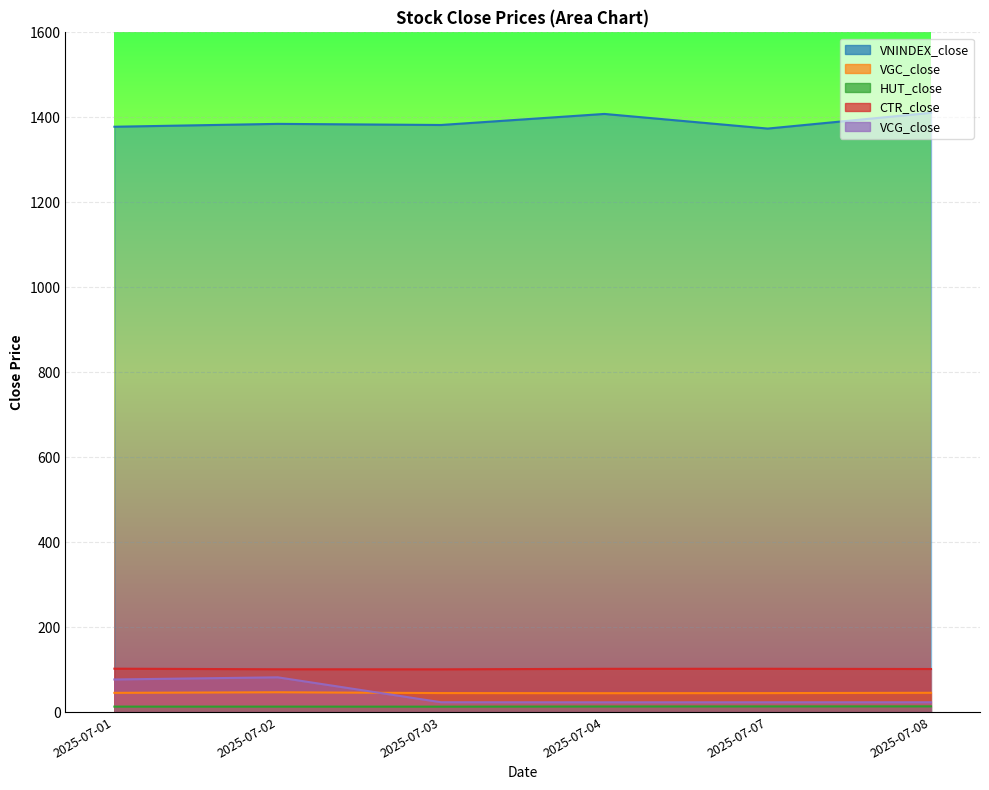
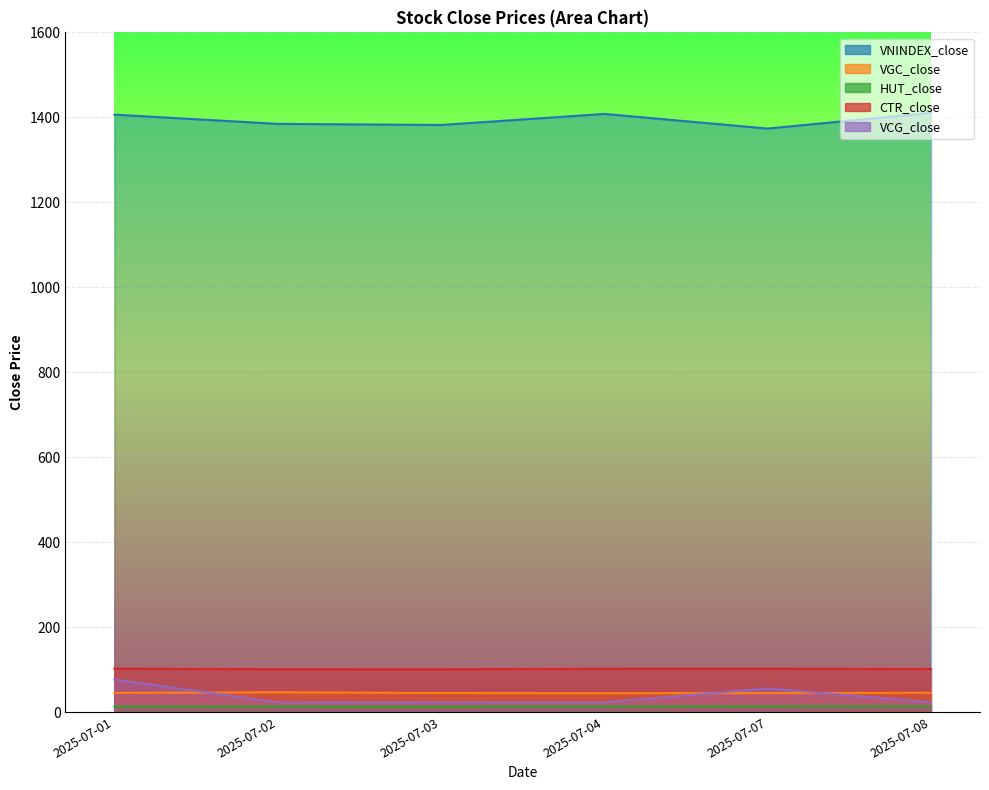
  {
    "VNINDEX_close": {
-     "2025-07-01": 1380,
+     "2025-07-01": 1410,
      "2025-07-02": 1380,
      "2025-07-03": 1380,
      "2025-07-04": 1410,
      "2025-07-07": 1370
    },
    "HUT_close": {
      "2025-07-01": 10,
      "2025-07-02": 10,
      "2025-07-03": 10,
      "2025-07-04": 10,
      "2025-07-07": 10,
      "2025-07-08": 10
    },
    "VCG_close": {
      "2025-07-01": 80,
-     "2025-07-02": 80,
+     "2025-07-02": 20,
      "2025-07-03": 20,
      "2025-07-04": 20,
-     "2025-07-07": 20,
+     "2025-07-07": 60,
      "2025-07-08": 20
    }
  }
